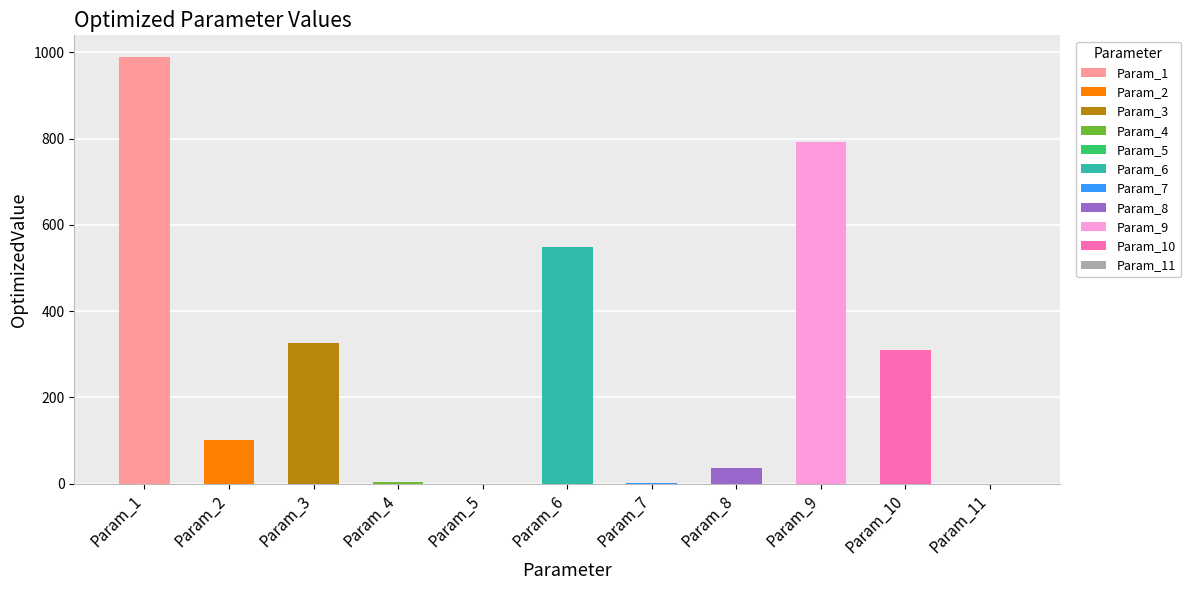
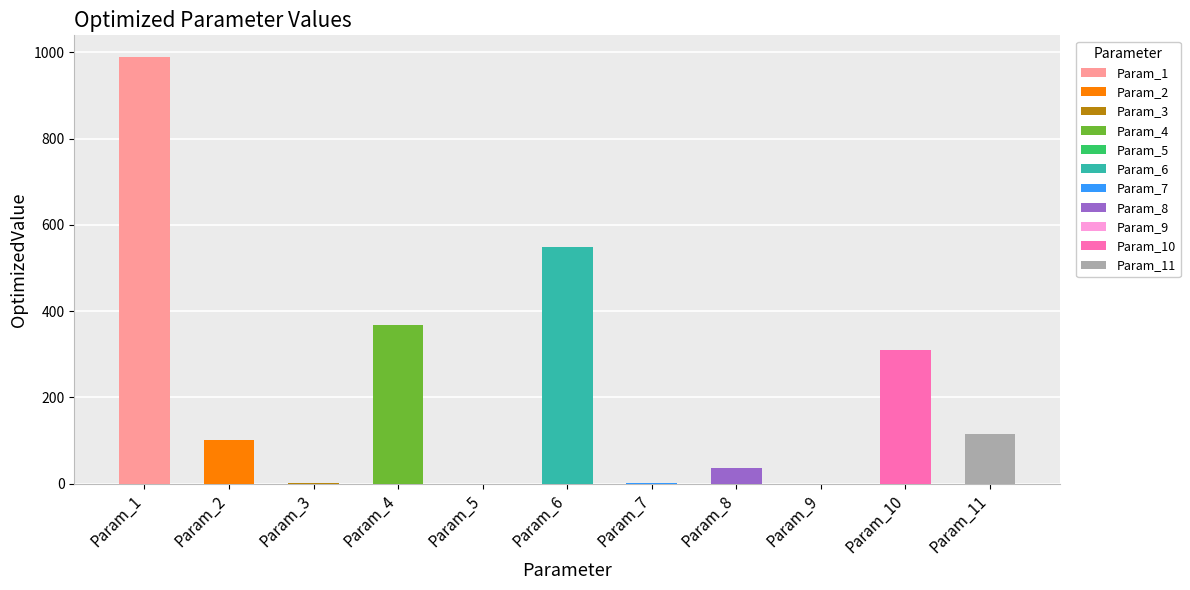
  {
    "Param_1": 990,
    "Param_2": 100,
-   "Param_3": 330,
-   "Param_4": 0,
+   "Param_3": 0,
+   "Param_4": 370,
    "Param_6": 550,
    "Param_8": 40,
-   "Param_9": 790,
+   "Param_9": 0,
    "Param_10": 310,
-   "Param_11": 0
+   "Param_11": 120
  }
